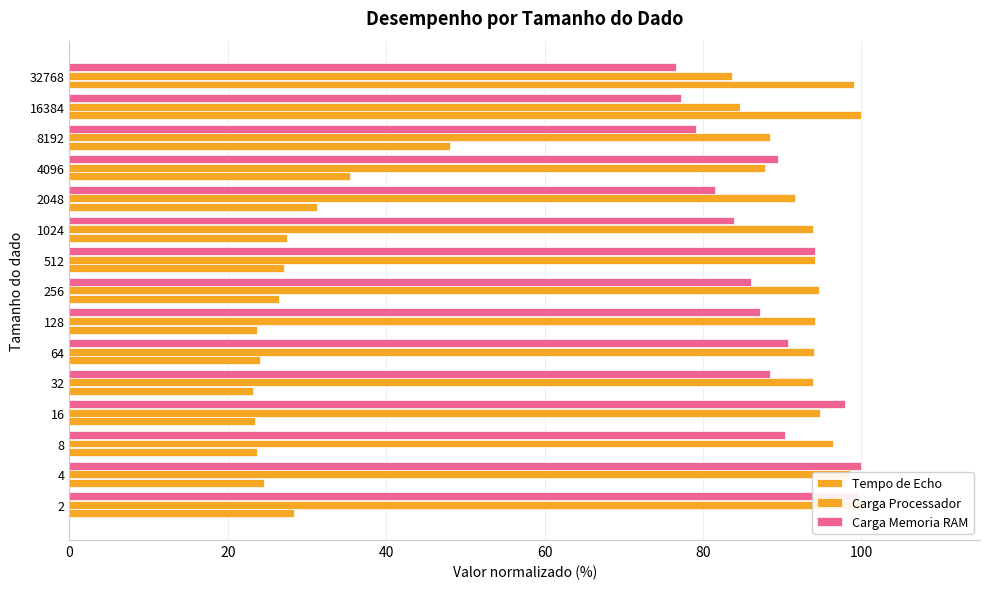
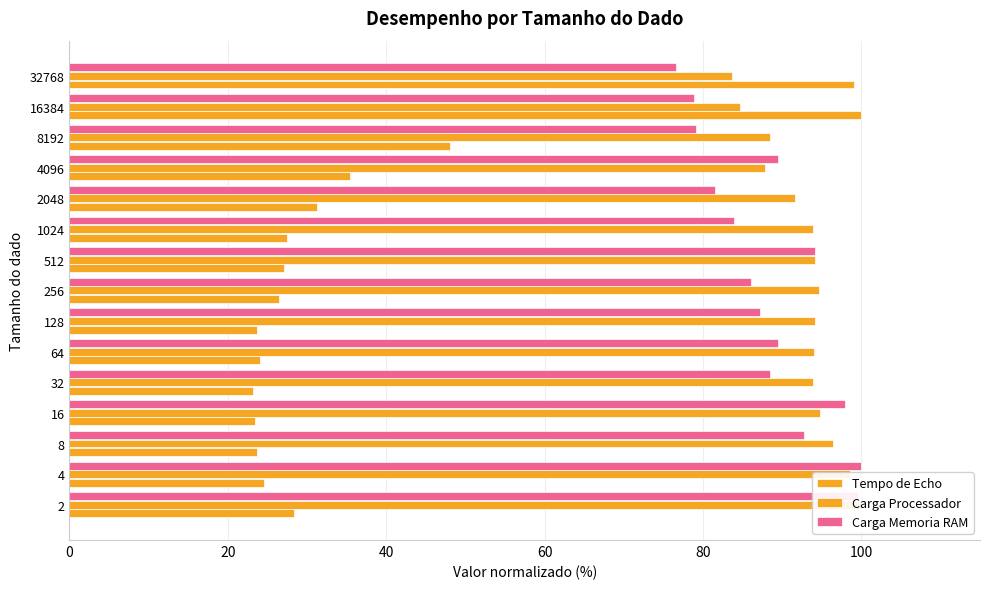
  {
    "Carga Memoria RAM": {
      "32768": 77,
-     "16384": 77,
+     "16384": 79,
      "8192": 79,
      "4096": 90,
      "2048": 82,
      "1024": 84,
      "512": 94,
      "256": 86,
      "128": 87,
-     "64": 91,
+     "64": 89,
      "32": 88,
      "16": 98,
-     "8": 90,
+     "8": 93,
      "4": 100
    }
  }
